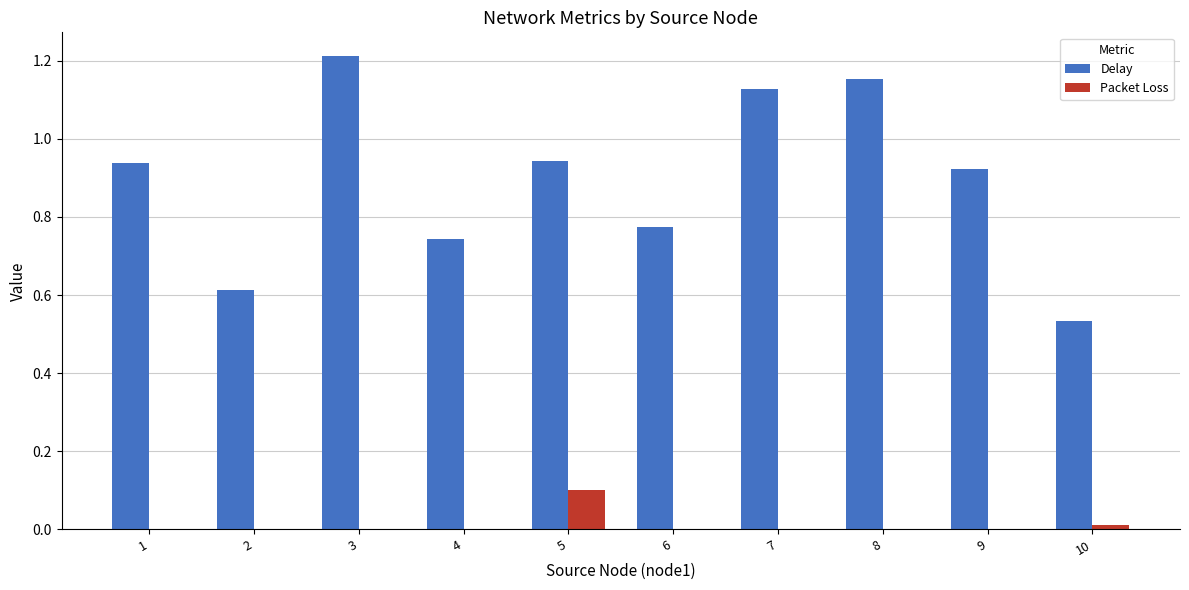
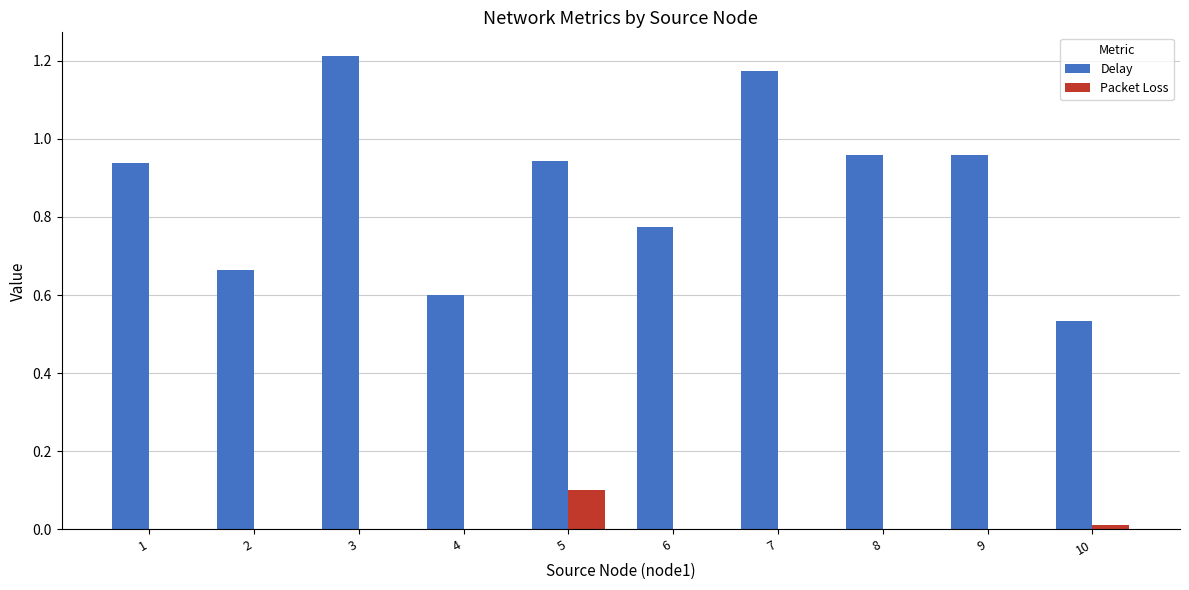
  {
    "Delay": {
      "1": 0.94,
-     "2": 0.61,
+     "2": 0.66,
      "3": 1.21,
-     "4": 0.74,
+     "4": 0.60,
      "5": 0.94,
      "6": 0.78,
-     "7": 1.13,
-     "8": 1.15,
-     "9": 0.92,
+     "7": 1.17,
+     "8": 0.96,
+     "9": 0.96,
      "10": 0.53
    },
    "Packet Loss": {
      "1": 0.00,
      "2": 0.00,
      "3": 0.00,
      "4": 0.00,
      "5": 0.10,
      "6": 0.00,
      "7": 0.00,
      "8": 0.00,
      "9": 0.00,
      "10": 0.01
    }
  }
